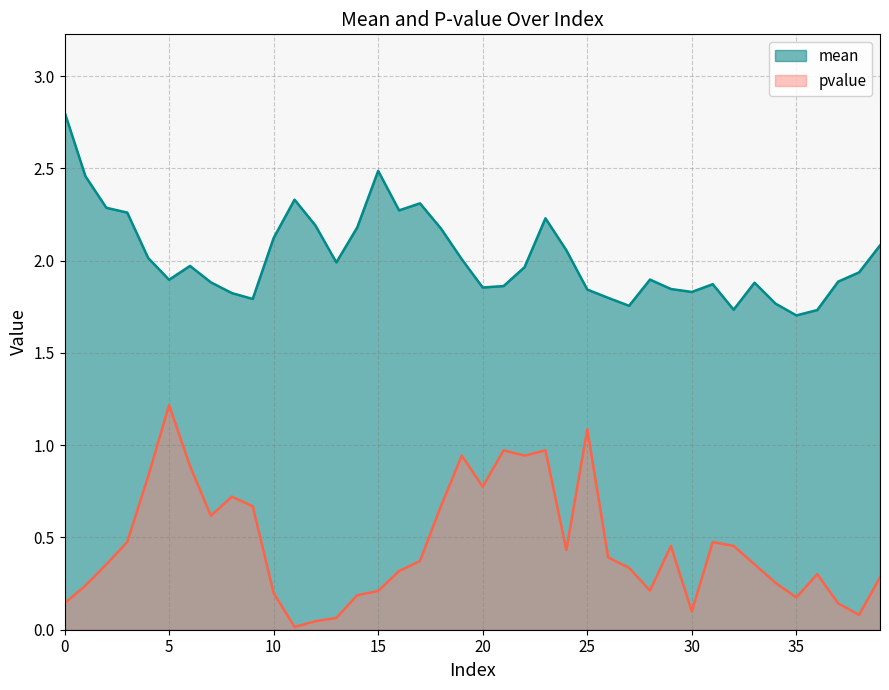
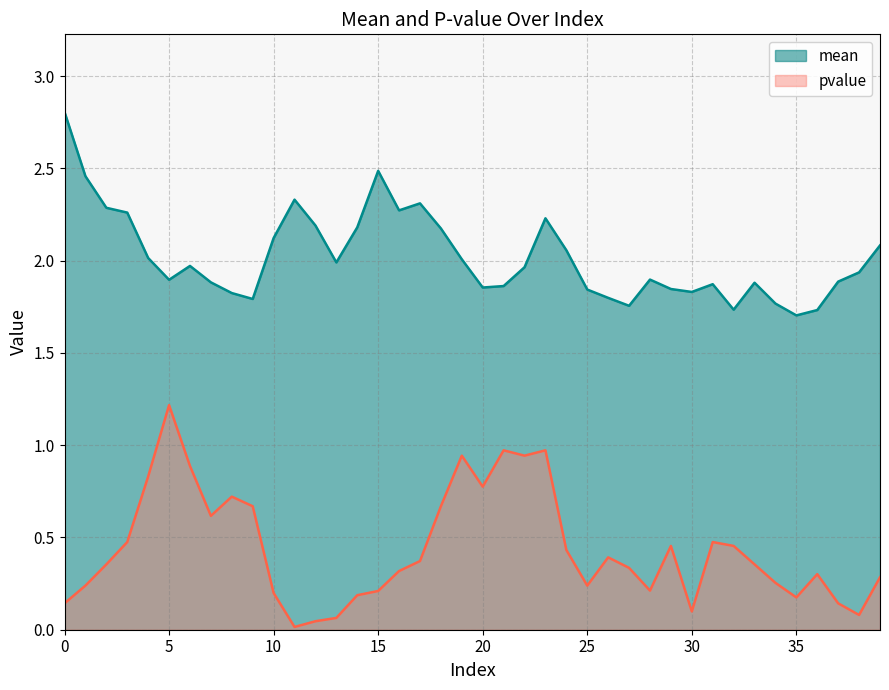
  {
    "mean": {
      "0": 2.81,
      "5": 1.90,
      "10": 2.12,
      "15": 2.49,
      "20": 1.85,
      "25": 1.84,
      "30": 1.83,
      "35": 1.70
    },
    "pvalue": {
      "0": 0.14,
      "5": 1.22,
      "10": 0.20,
      "15": 0.21,
      "20": 0.78,
-     "25": 1.09,
+     "25": 0.24,
      "30": 0.10,
      "35": 0.18
    }
  }
